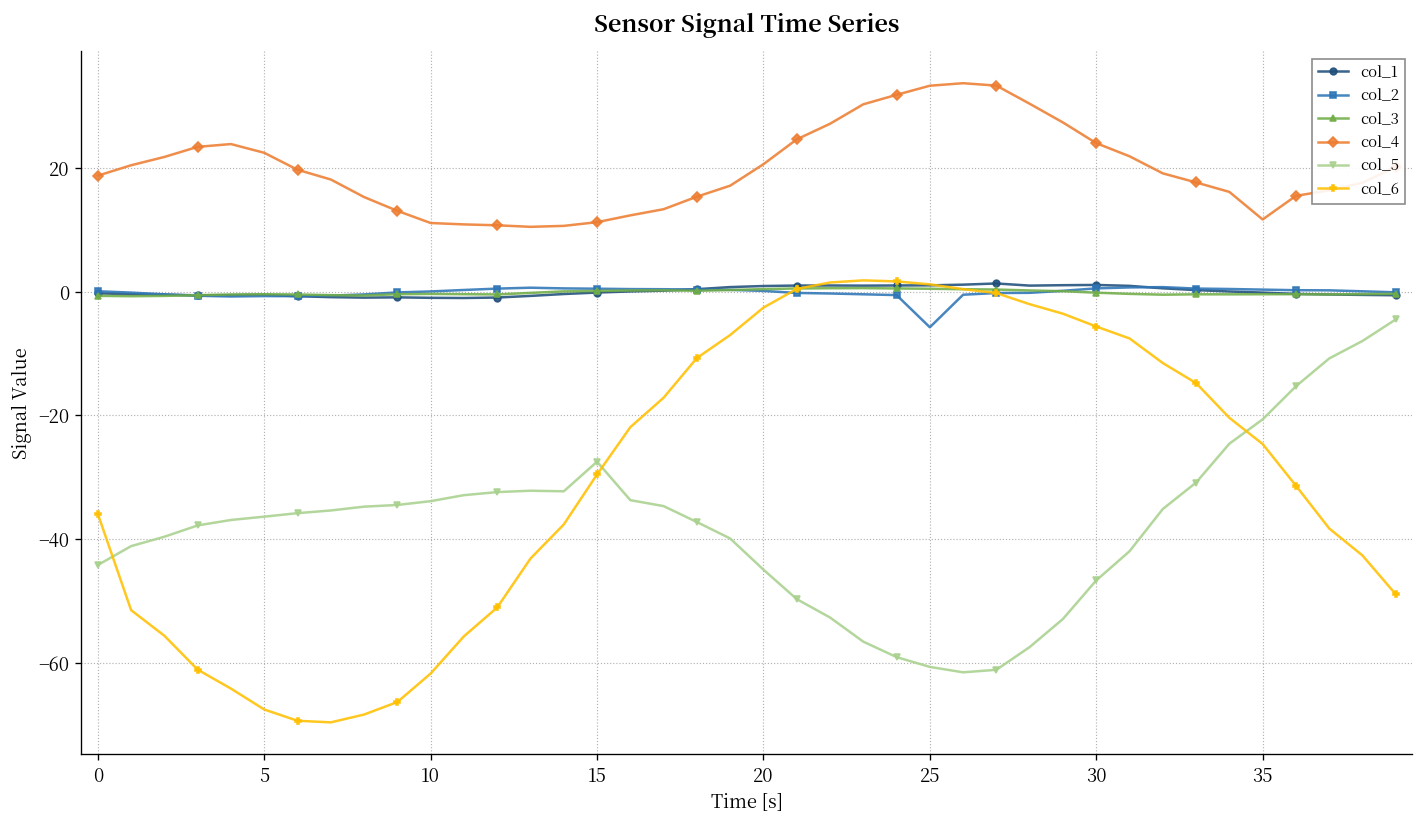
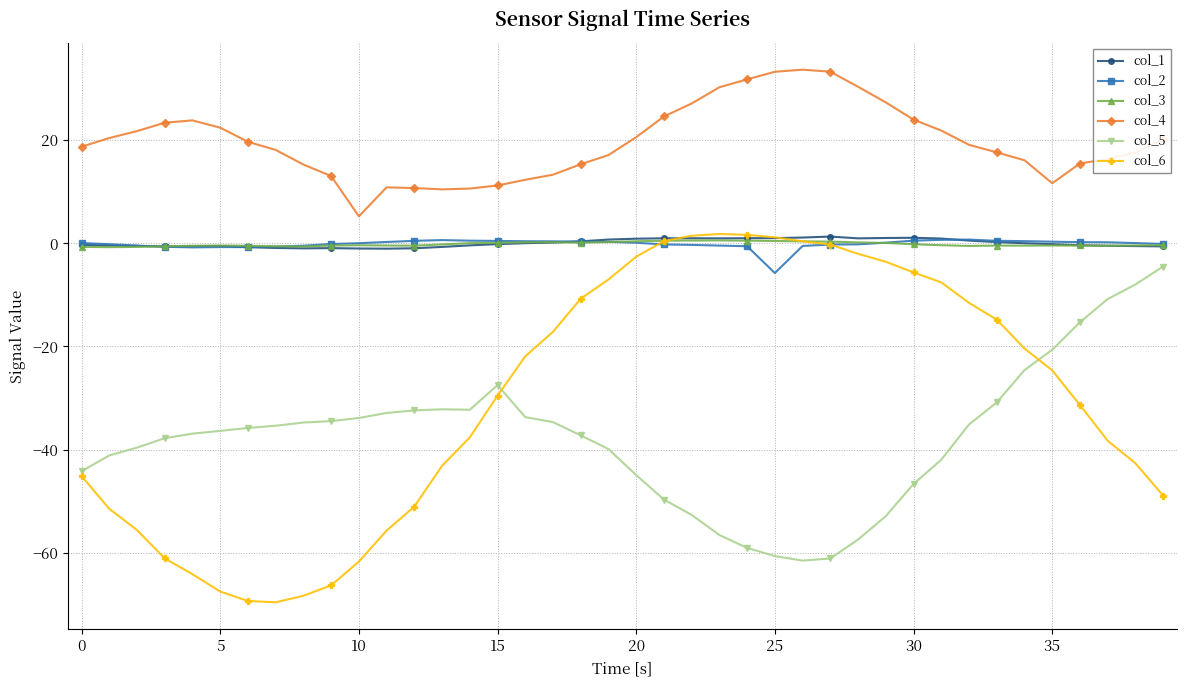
  {
    "col_1": {
      "10": -1,
      "20": 1,
      "30": 1
    },
    "col_2": {
      "25": -6,
      "30": 1
    },
    "col_3": {
      "25": 0,
      "30": 0
    },
    "col_4": {
      "0": 19,
      "5": 22,
-     "10": 11,
+     "10": 5,
      "15": 11,
      "20": 21,
      "25": 33,
      "30": 24,
      "35": 12
    },
    "col_5": {
      "0": -44,
      "5": -36,
      "10": -34,
      "15": -28,
      "20": -45,
      "25": -61,
      "30": -47,
      "35": -21
    },
    "col_6": {
-     "0": -36,
+     "0": -45,
      "5": -68,
      "10": -62,
      "15": -30,
      "20": -3,
      "30": -6,
      "35": -25
    }
  }
